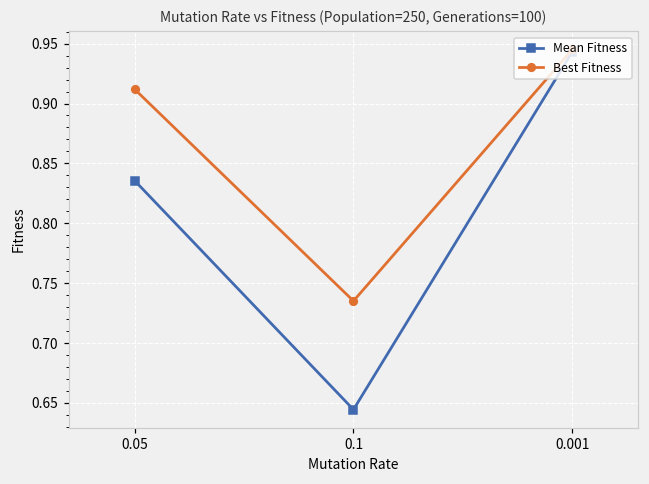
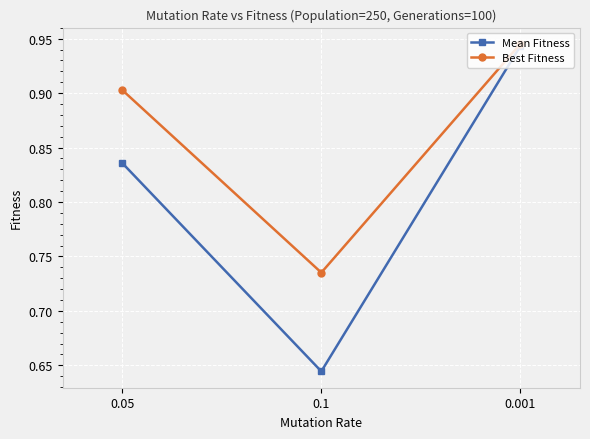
  {
    "Mean Fitness": {
      "0.05": 0.836,
      "0.1": 0.644
    },
    "Best Fitness": {
-     "0.05": 0.912,
+     "0.05": 0.903,
      "0.1": 0.735
    }
  }
